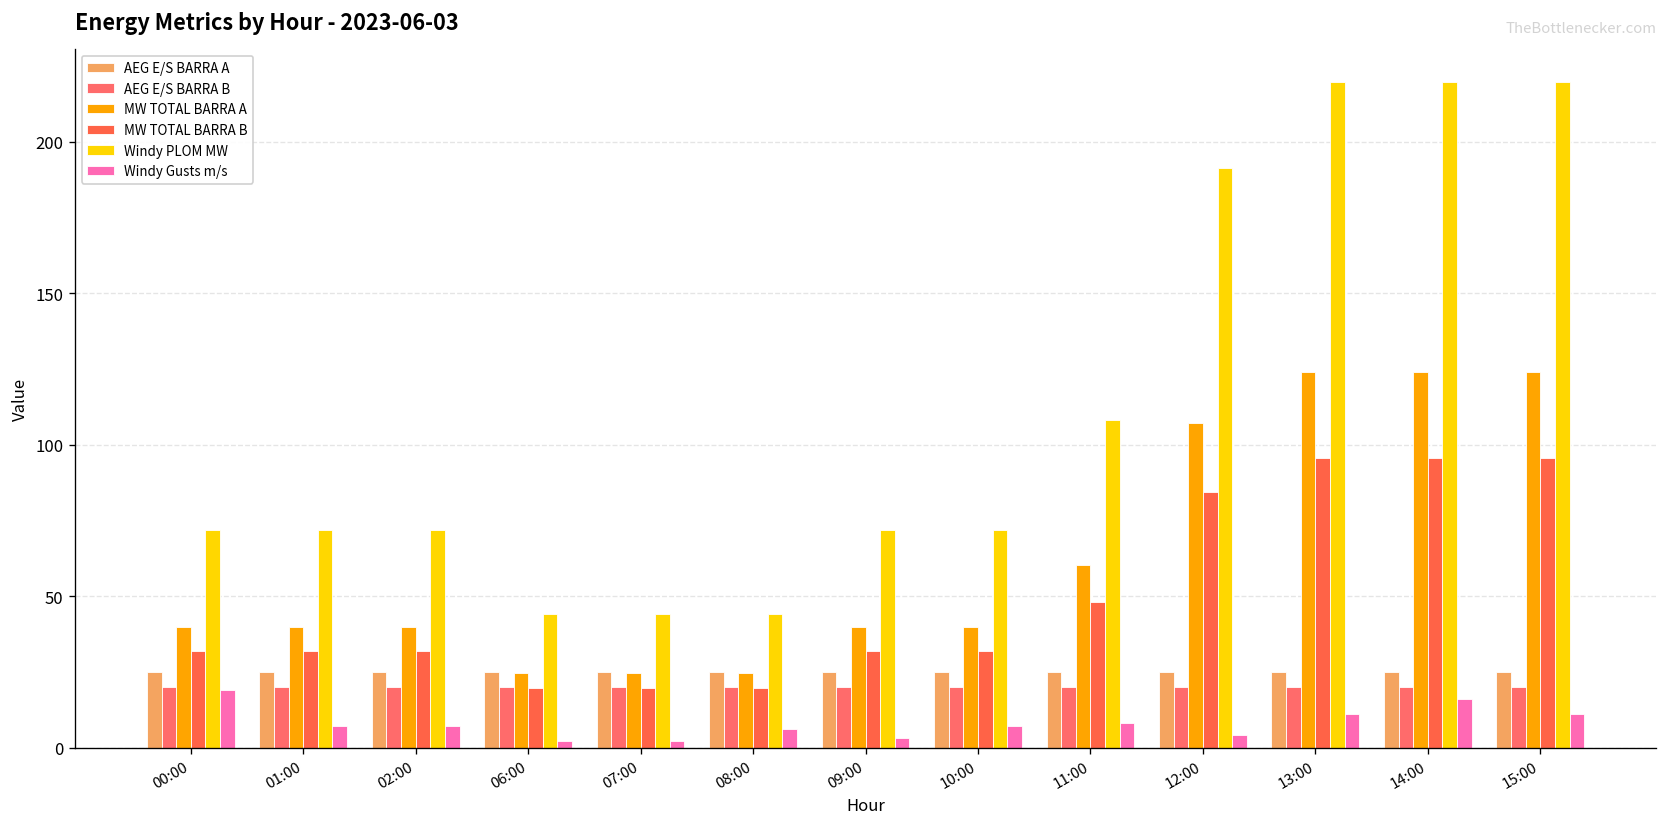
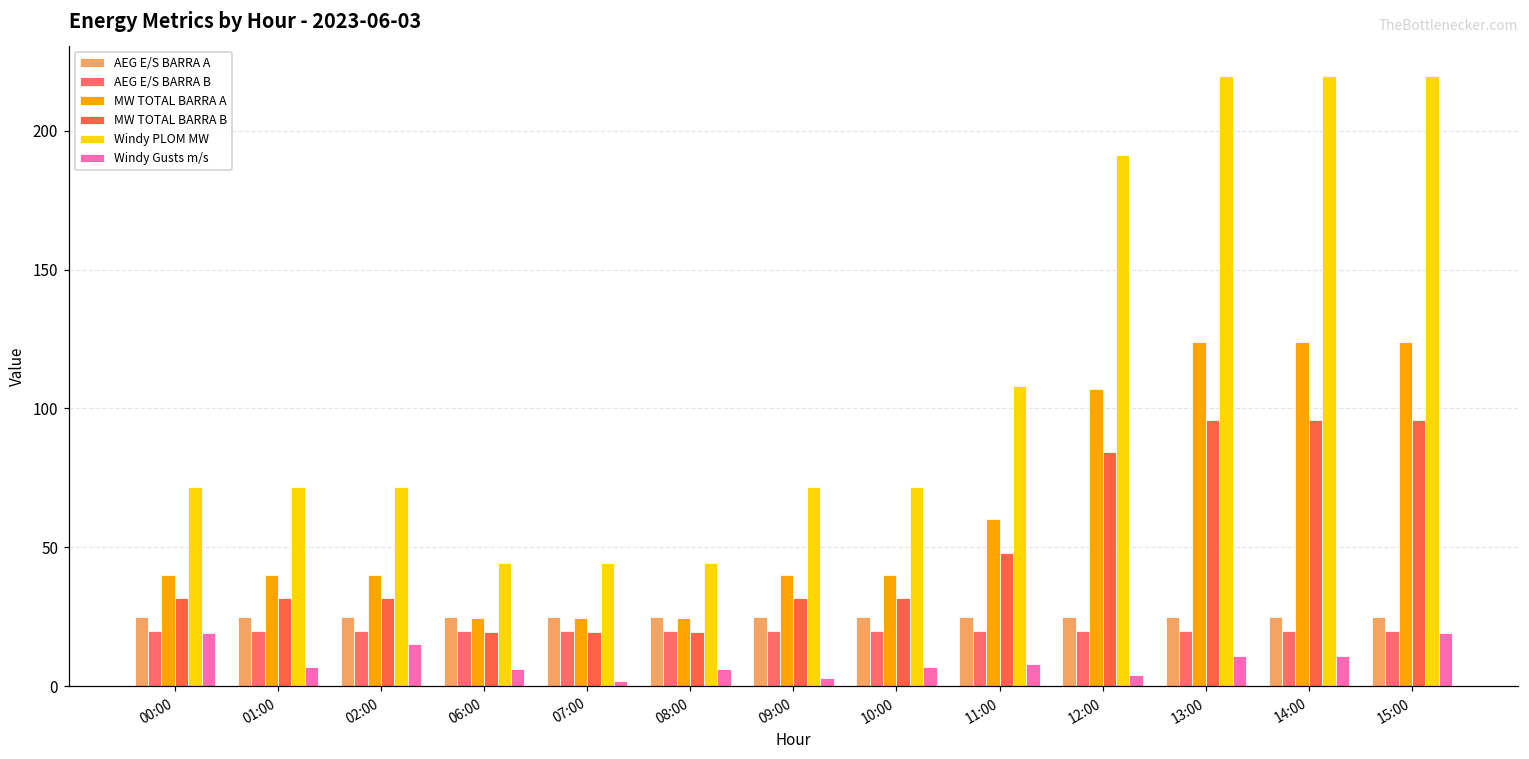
  {
    "Windy Gusts m/s": {
      "00:00": 19,
      "01:00": 7,
-     "02:00": 7,
-     "06:00": 2,
+     "02:00": 15,
+     "06:00": 6,
      "07:00": 2,
      "08:00": 6,
      "09:00": 3,
      "10:00": 7,
      "11:00": 8,
      "12:00": 4,
      "13:00": 11,
-     "14:00": 16,
-     "15:00": 11
+     "14:00": 11,
+     "15:00": 19
    }
  }
